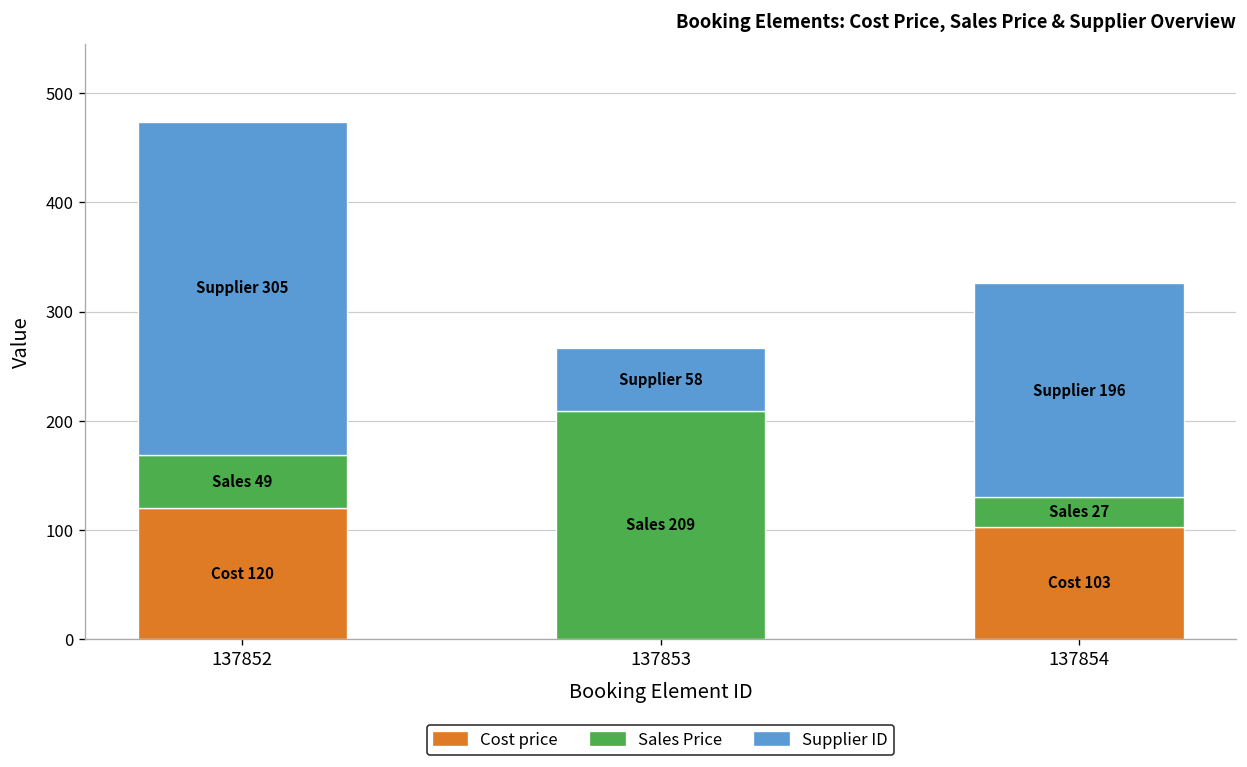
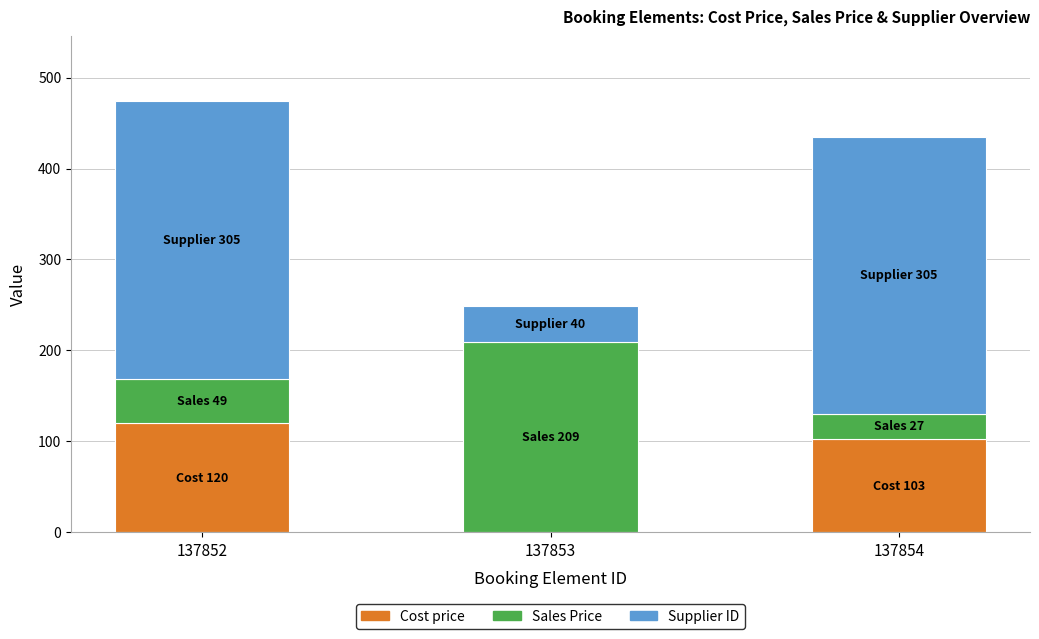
  {
    "Cost price": {
      "137852": 120,
      "137854": 103
    },
    "Sales Price": {
      "137852": 49,
      "137853": 209,
      "137854": 27
    },
    "Supplier ID": {
      "137852": 305,
-     "137853": 58,
-     "137854": 196
+     "137853": 40,
+     "137854": 305
    }
  }
